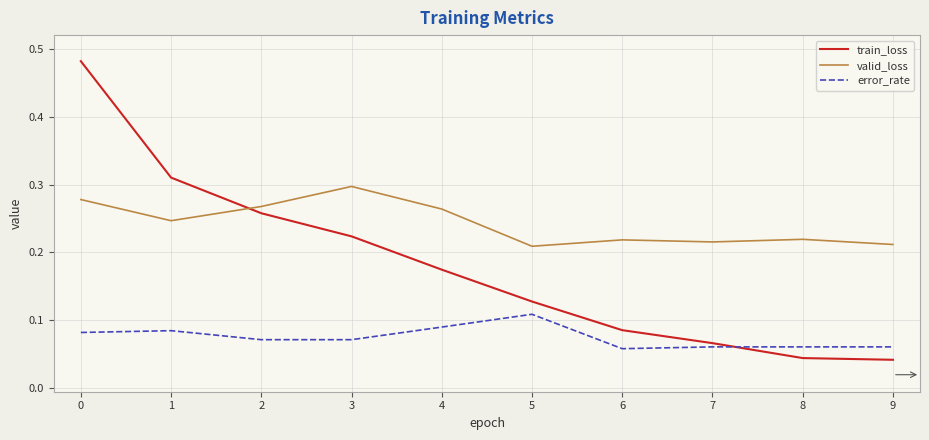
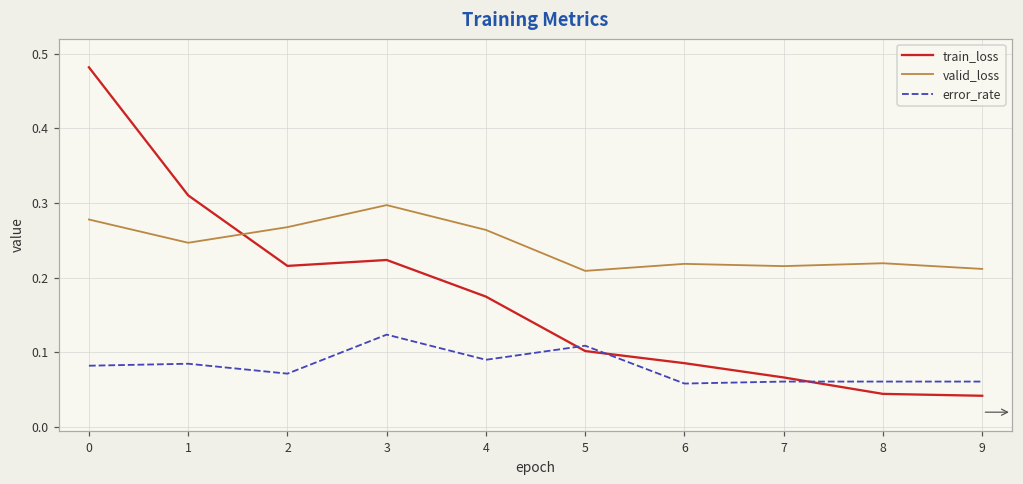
  {
    "train_loss": {
      "0": 0.48,
      "1": 0.31,
-     "2": 0.26,
+     "2": 0.22,
      "3": 0.22,
      "4": 0.17,
-     "5": 0.13,
+     "5": 0.10,
      "6": 0.09,
      "7": 0.07,
      "8": 0.04,
      "9": 0.04
    },
    "valid_loss": {
      "0": 0.28,
      "1": 0.25,
      "2": 0.27,
      "3": 0.30,
      "4": 0.26,
      "5": 0.21,
      "6": 0.22,
      "7": 0.22,
      "8": 0.22,
      "9": 0.21
    },
    "error_rate": {
      "0": 0.08,
      "1": 0.08,
      "2": 0.07,
-     "3": 0.07,
+     "3": 0.12,
      "4": 0.09,
      "5": 0.11,
      "6": 0.06,
      "7": 0.06,
      "8": 0.06,
      "9": 0.06
    }
  }
